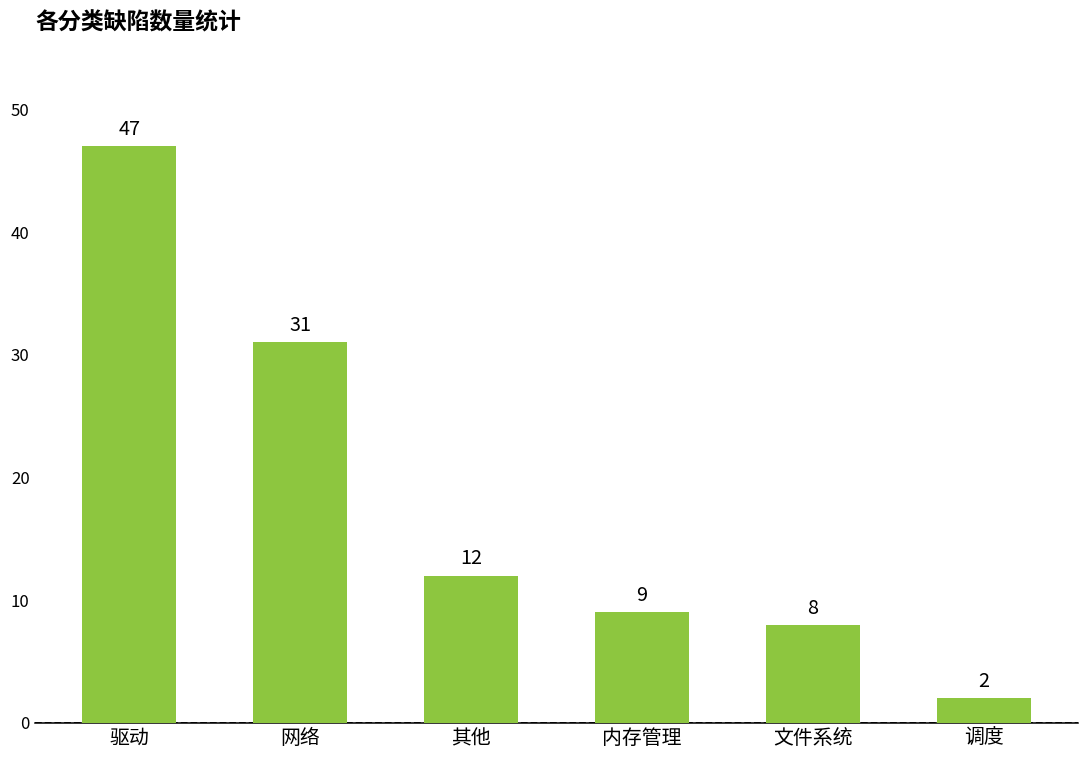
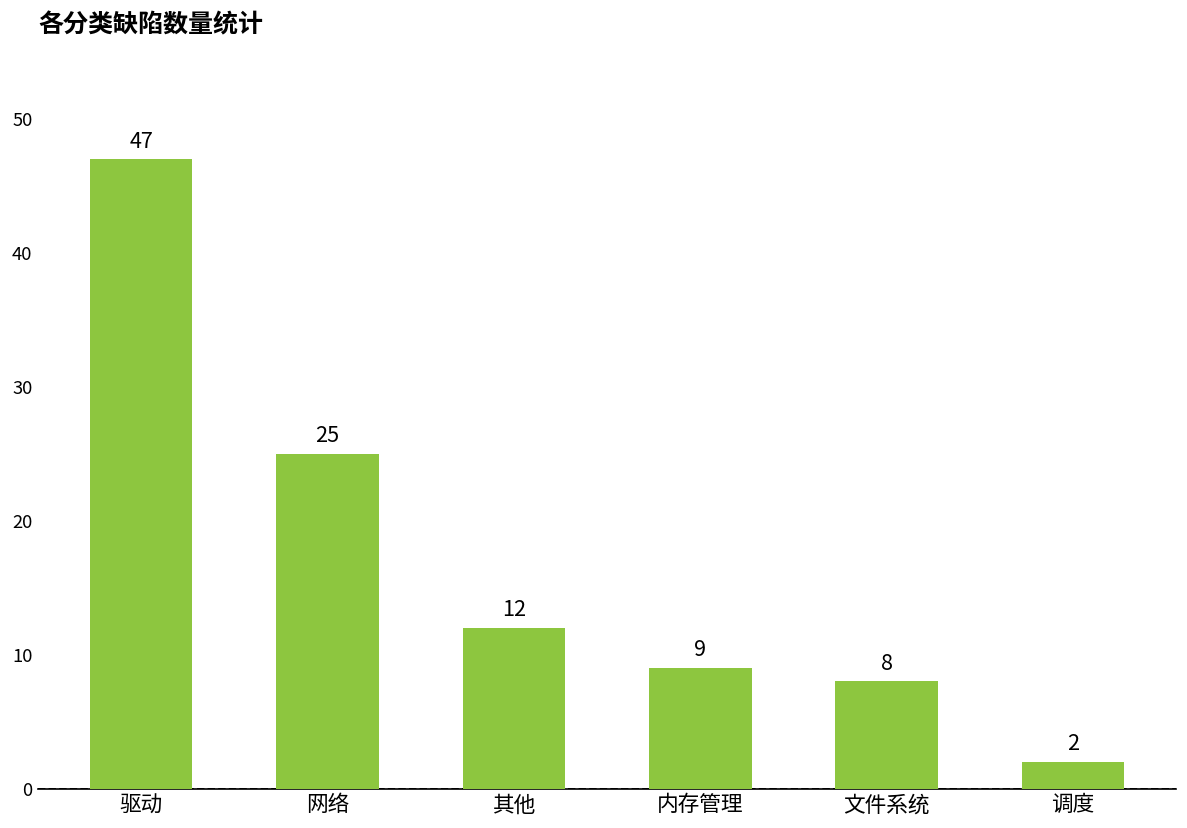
  {
    "驱动": 47,
-   "网络": 31,
+   "网络": 25,
    "其他": 12,
    "内存管理": 9,
    "文件系统": 8,
    "调度": 2
  }
